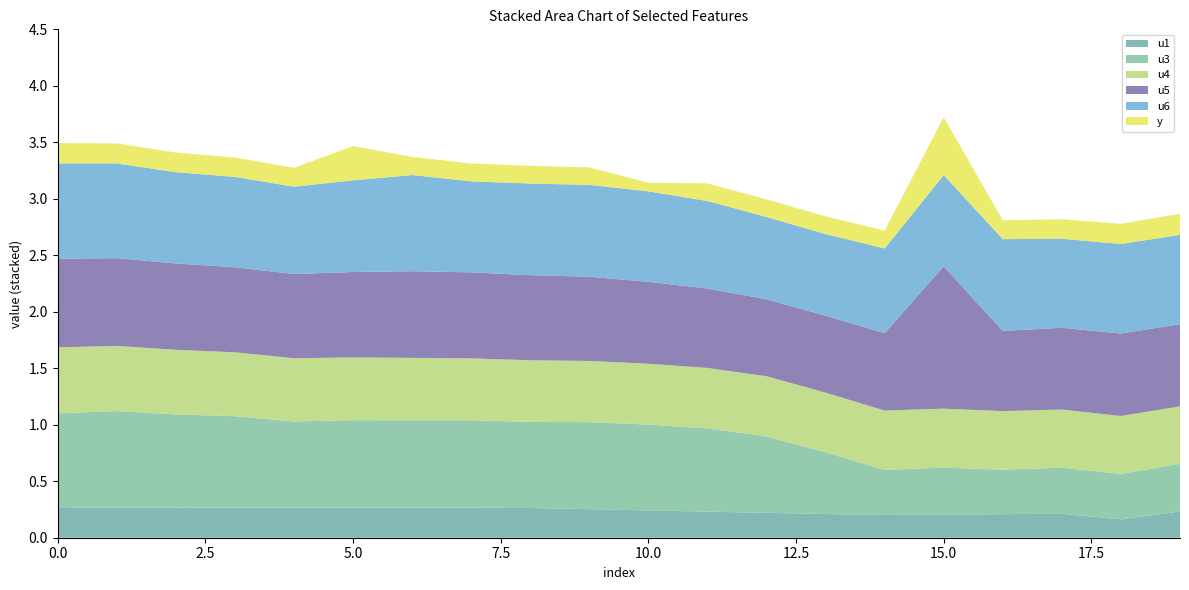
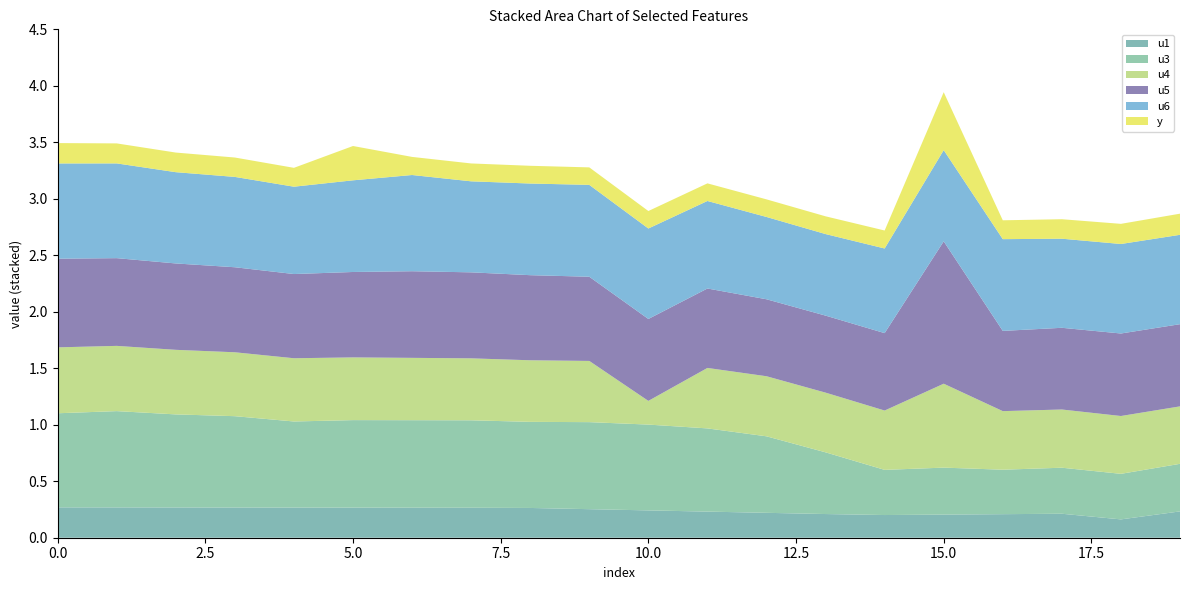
  {
    "u4": {
      "0.0": 0.58,
      "5.0": 0.56,
-     "10.0": 0.54,
-     "15.0": 0.52
+     "10.0": 0.21,
+     "15.0": 0.74
    },
    "u5": {
      "0.0": 0.78,
      "5.0": 0.76,
      "10.0": 0.73,
      "15.0": 1.26
    },
    "y": {
      "0.0": 0.18,
      "5.0": 0.30,
-     "10.0": 0.08,
+     "10.0": 0.15,
      "15.0": 0.51
    }
  }
